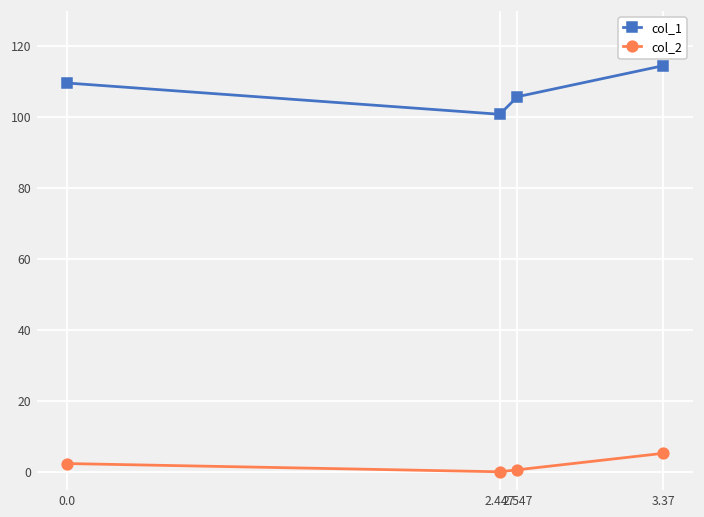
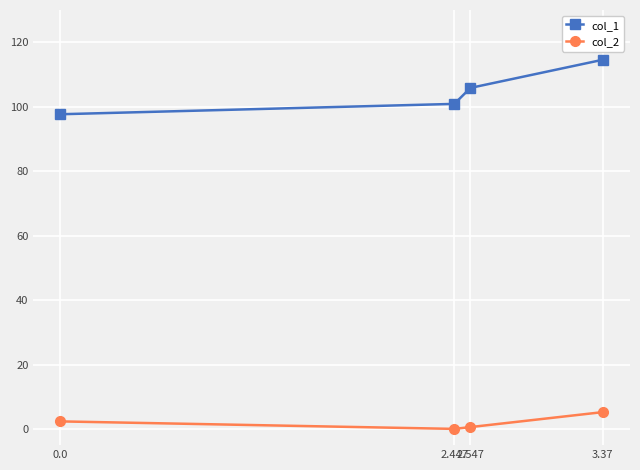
  {
    "col_1": {
-     "0.0": 110,
+     "0.0": 98,
      "3.37": 115
    },
    "col_2": {
      "0.0": 2,
      "3.37": 5
    }
  }
